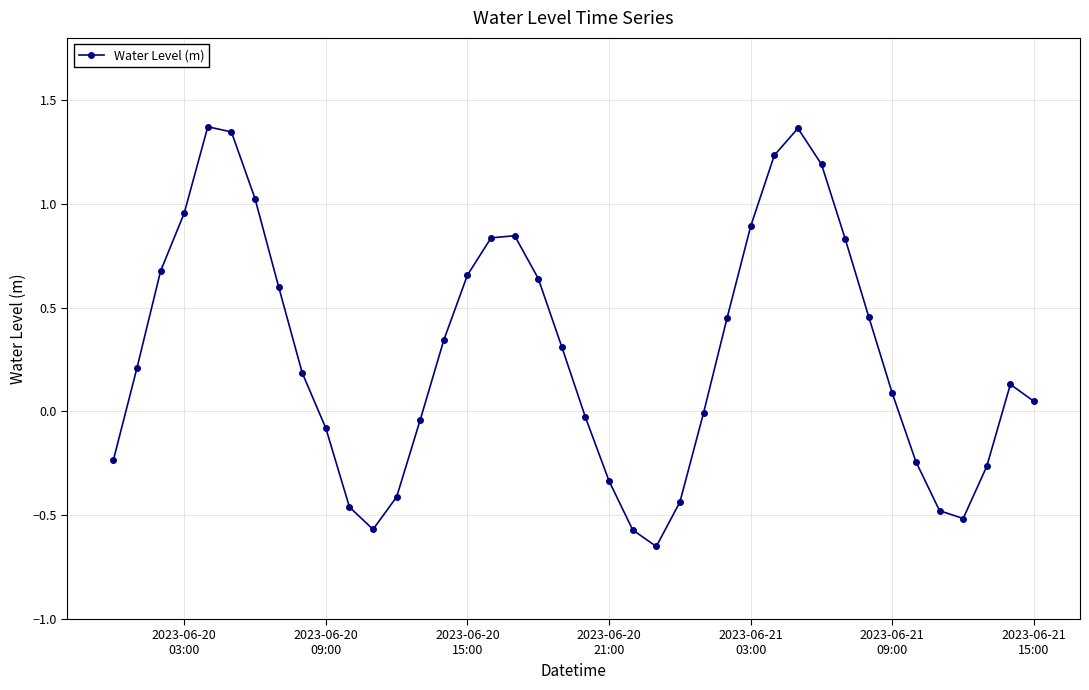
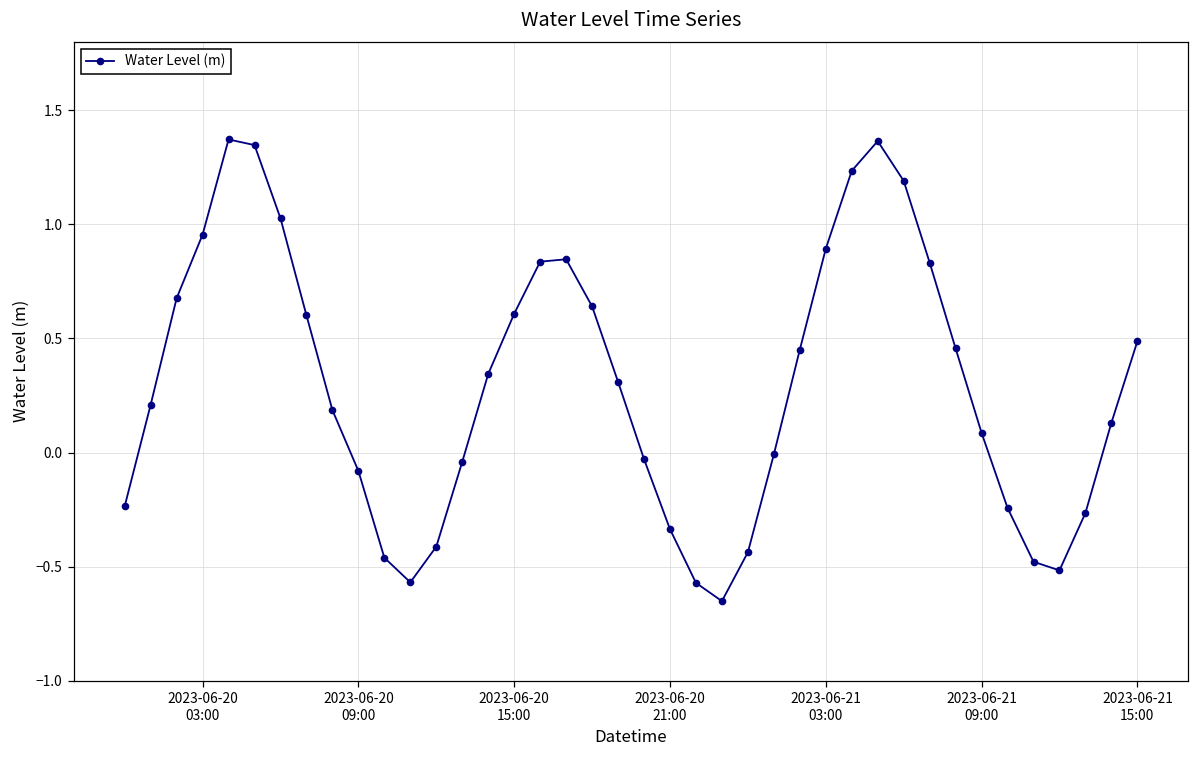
  {
    "2023-06-20 03:00": 0.96,
    "2023-06-20 09:00": -0.08,
-   "2023-06-20 15:00": 0.66,
+   "2023-06-20 15:00": 0.61,
    "2023-06-20 21:00": -0.34,
    "2023-06-21 03:00": 0.89,
    "2023-06-21 09:00": 0.09,
-   "2023-06-21 15:00": 0.05
+   "2023-06-21 15:00": 0.49
  }
